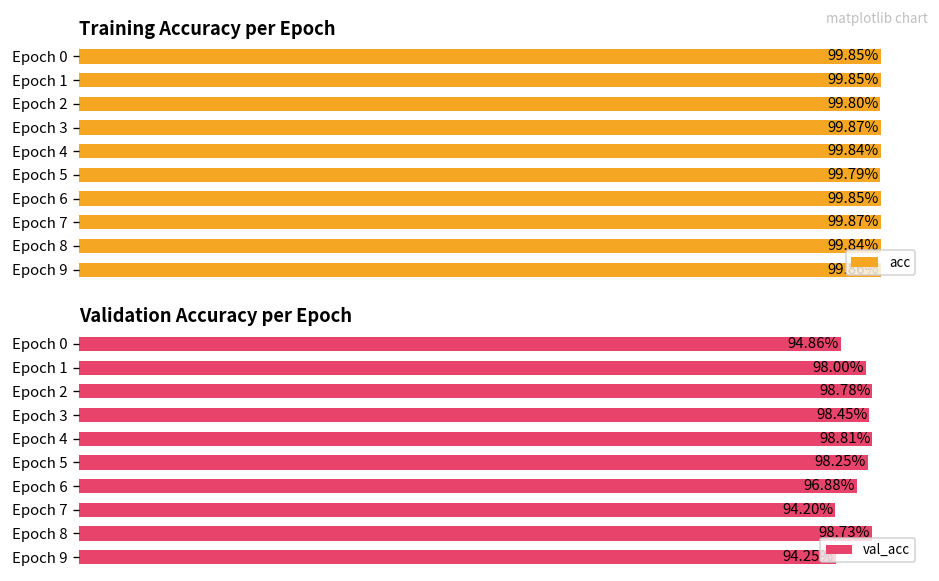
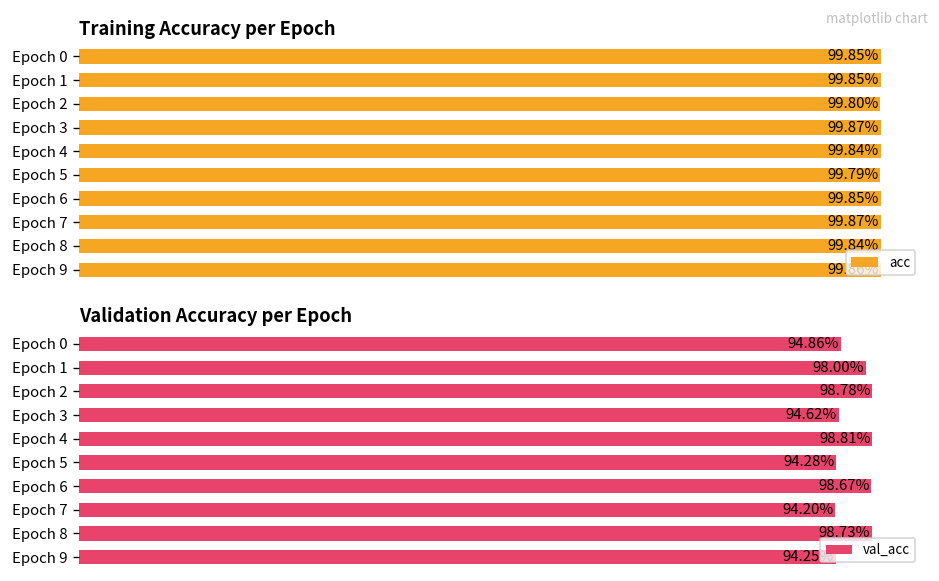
  {
    "Training Accuracy per Epoch": {
      "Epoch 0": "99.85%",
      "Epoch 1": "99.85%",
      "Epoch 2": "99.80%",
      "Epoch 3": "99.87%",
      "Epoch 4": "99.84%",
      "Epoch 5": "99.79%",
      "Epoch 6": "99.85%",
      "Epoch 7": "99.87%"
    },
    "Validation Accuracy per Epoch": {
      "Epoch 0": "94.86%",
      "Epoch 1": "98.00%",
      "Epoch 2": "98.78%",
-     "Epoch 3": "98.45%",
+     "Epoch 3": "94.62%",
      "Epoch 4": "98.81%",
-     "Epoch 5": "98.25%",
-     "Epoch 6": "96.88%",
+     "Epoch 5": "94.28%",
+     "Epoch 6": "98.67%",
      "Epoch 7": "94.20%"
    }
  }
